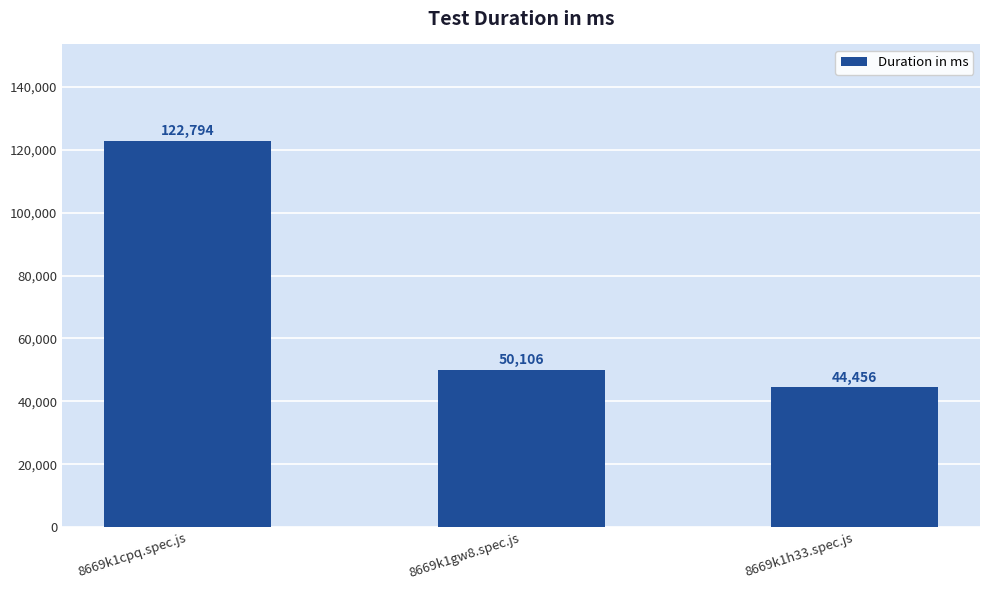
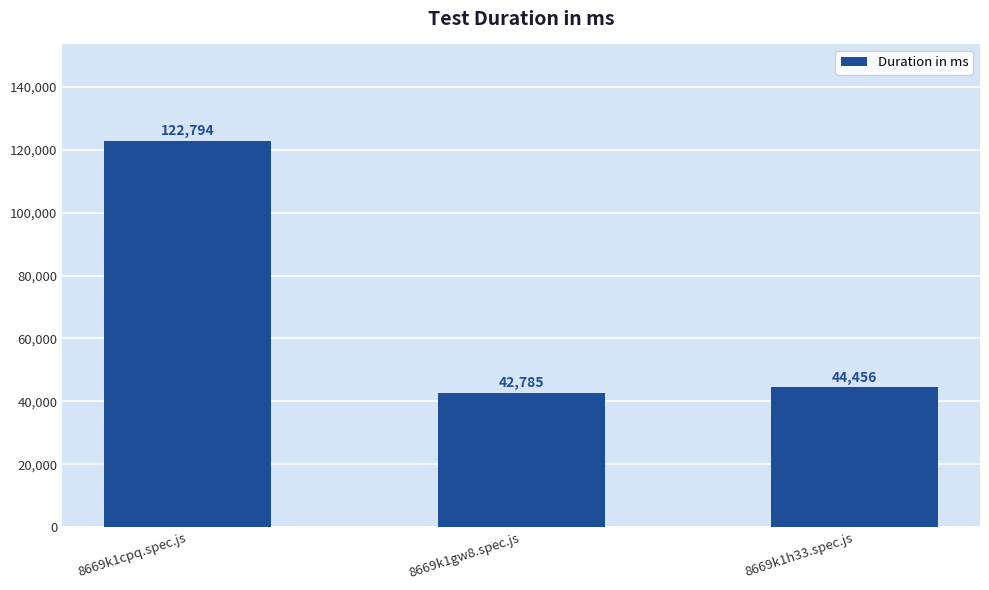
  {
    "8669k1cpq.spec.js": "122,794",
-   "8669k1gw8.spec.js": "50,106",
+   "8669k1gw8.spec.js": "42,785",
    "8669k1h33.spec.js": "44,456"
  }
